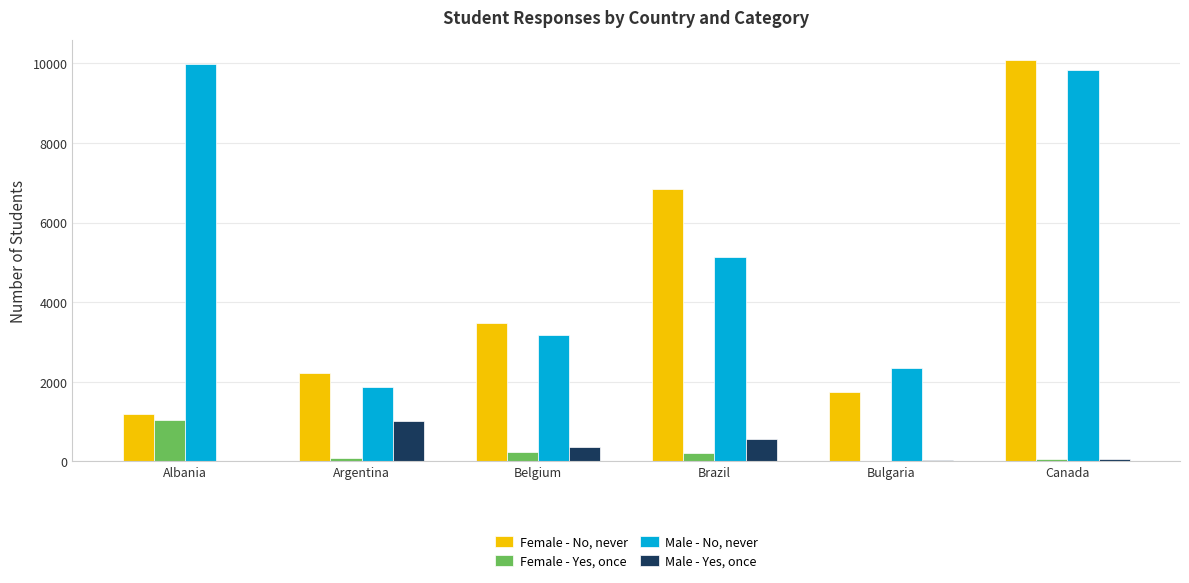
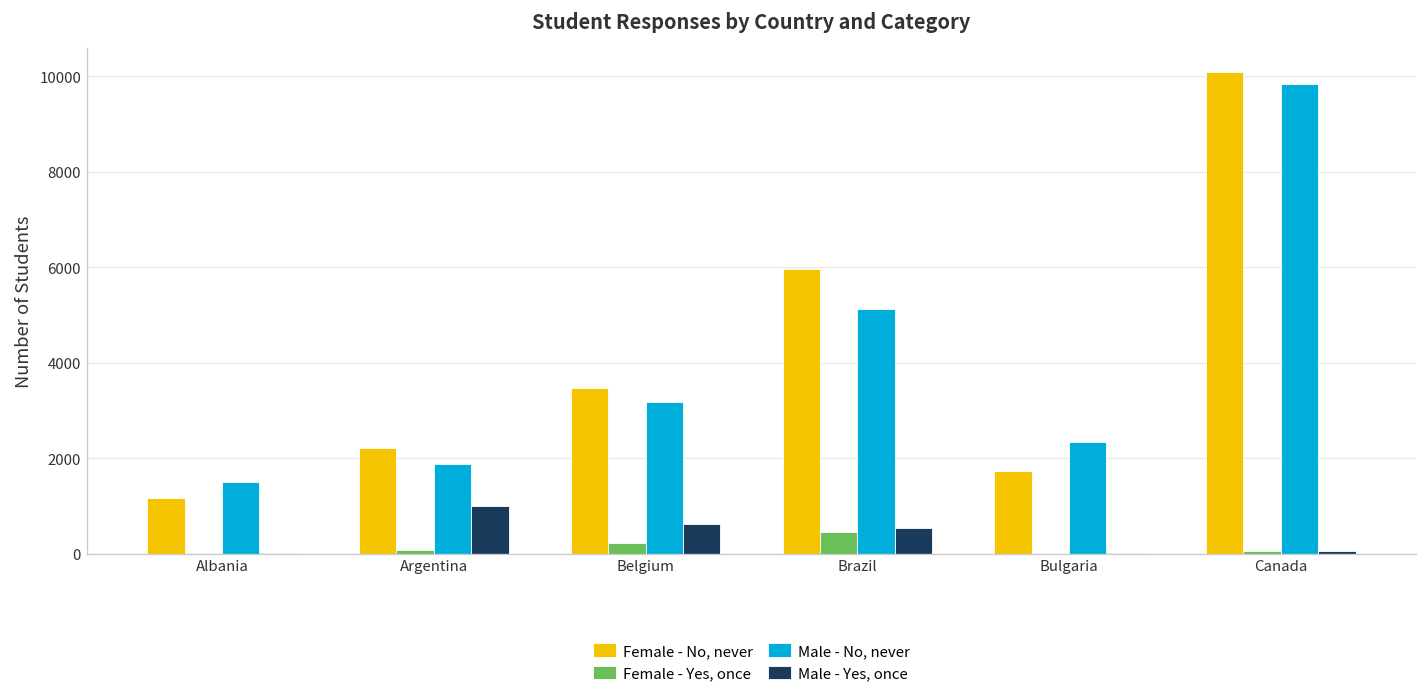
  {
    "Female - No, never": {
      "Albania": 1200,
      "Argentina": 2200,
      "Belgium": 3500,
-     "Brazil": 6800,
+     "Brazil": 6000,
      "Bulgaria": 1700,
      "Canada": 10100
    },
    "Female - Yes, once": {
-     "Albania": 1000,
+     "Albania": 0,
      "Argentina": 100,
      "Belgium": 200,
-     "Brazil": 200
+     "Brazil": 500
    },
    "Male - No, never": {
-     "Albania": 10000,
+     "Albania": 1500,
      "Argentina": 1900,
      "Belgium": 3200,
      "Brazil": 5100,
      "Bulgaria": 2400,
      "Canada": 9800
    },
    "Male - Yes, once": {
      "Argentina": 1000,
-     "Belgium": 300,
+     "Belgium": 600,
      "Brazil": 600
    }
  }
